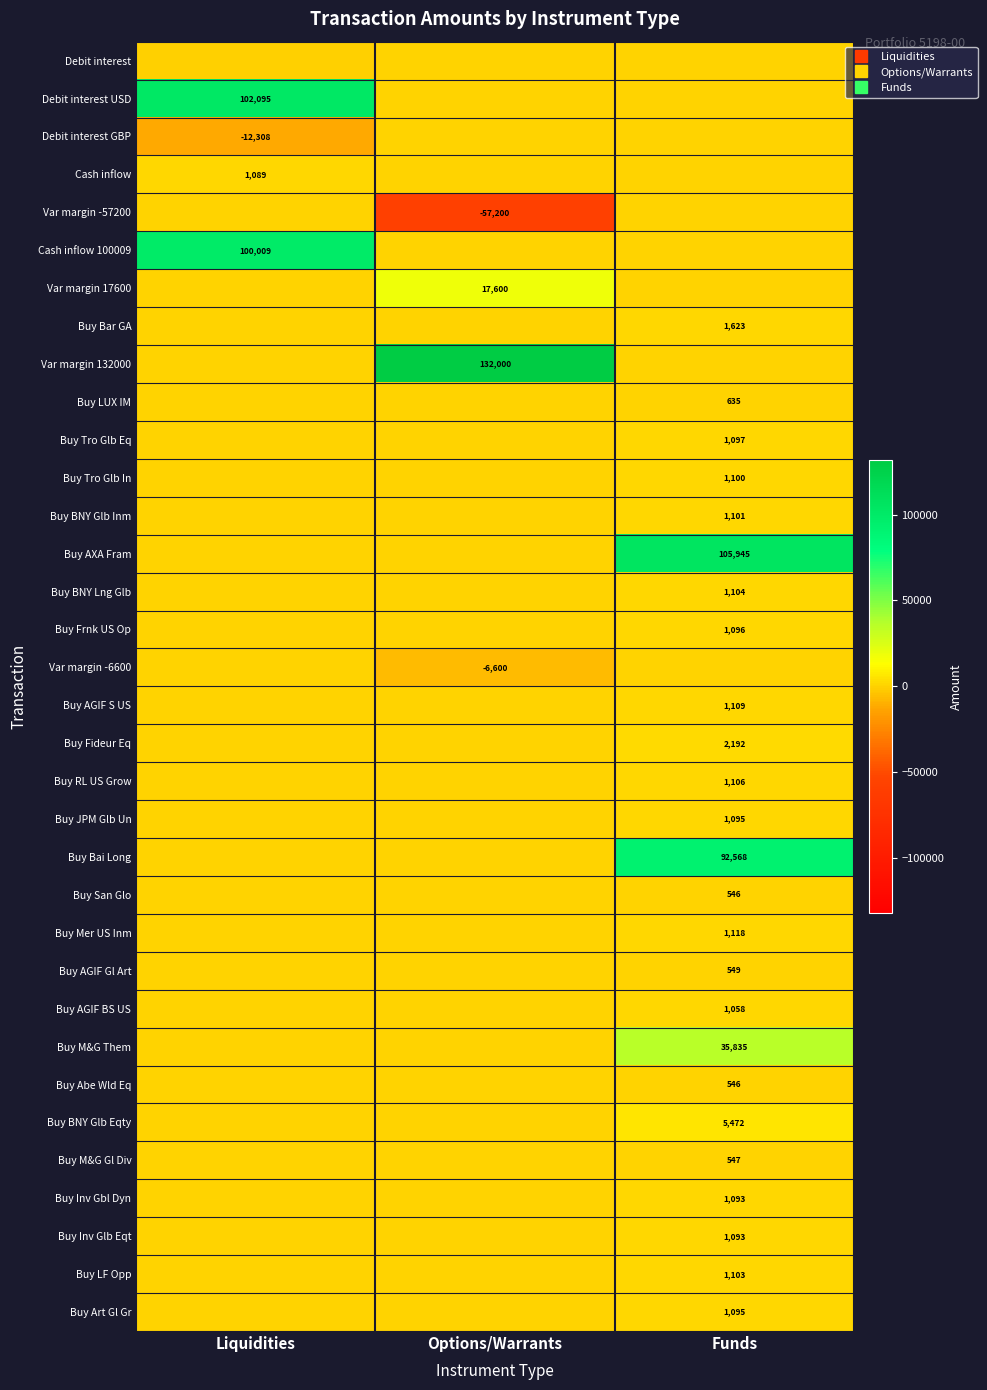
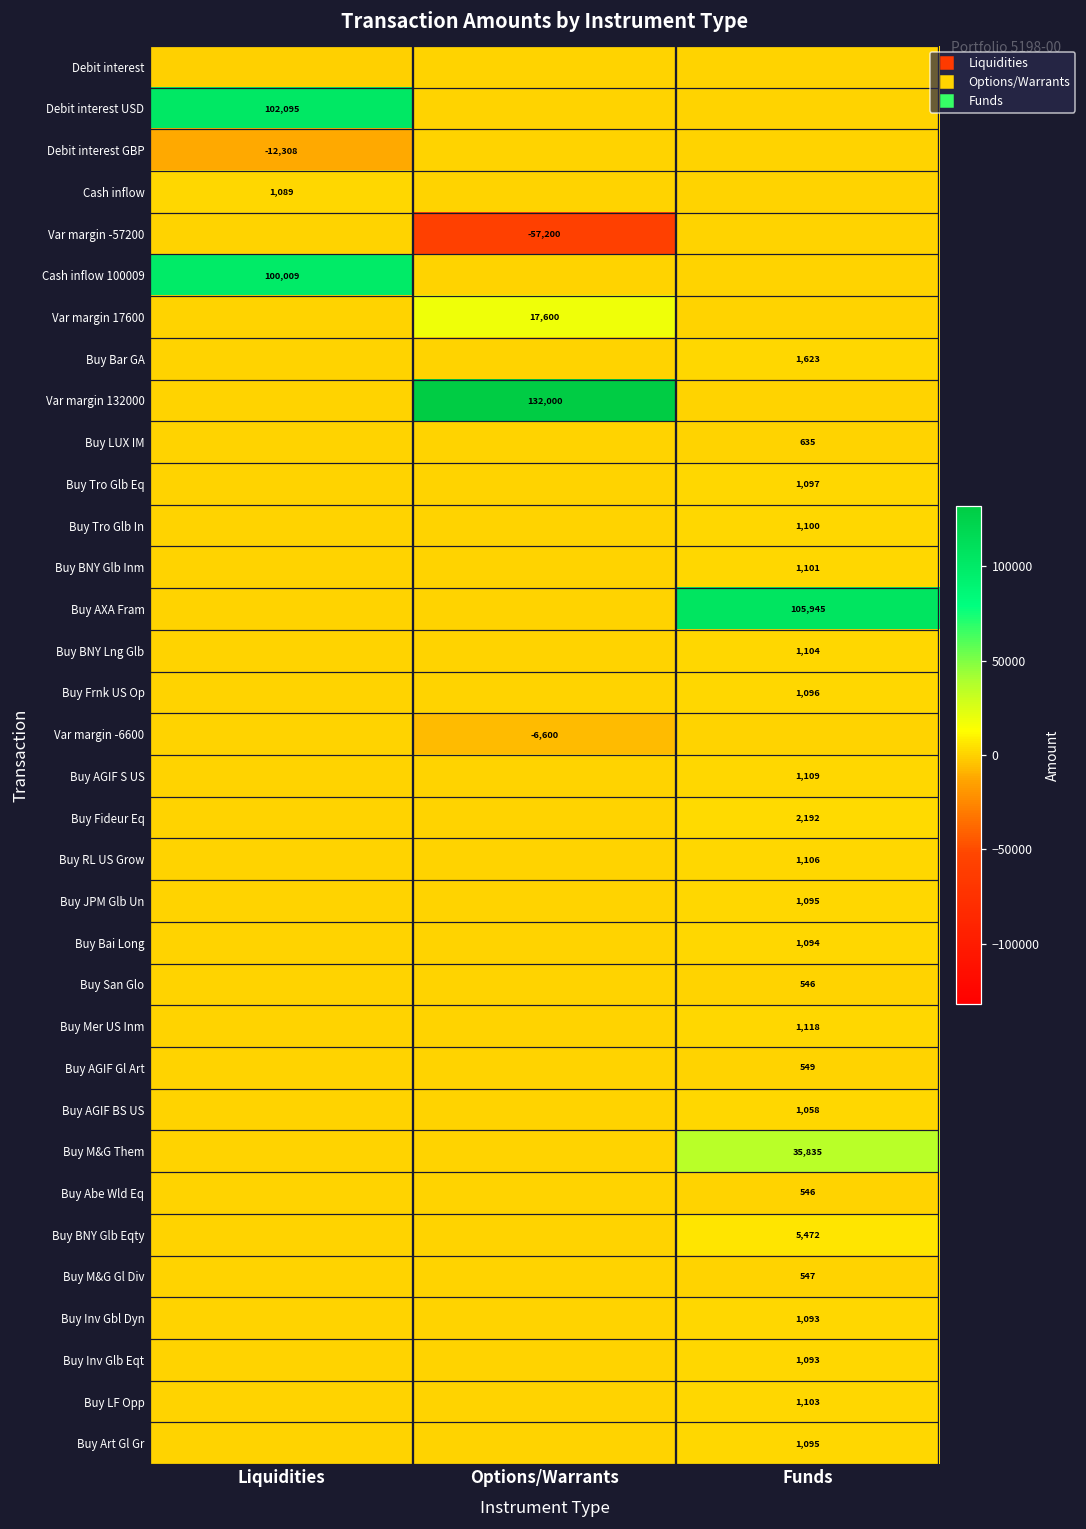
  {
    "Debit interest USD": {
      "Liquidities": "102,095"
    },
    "Debit interest GBP": {
      "Liquidities": "-12,308"
    },
    "Cash inflow": {
      "Liquidities": "1,089"
    },
    "Var margin -57200": {
      "Options/Warrants": "-57,200"
    },
    "Cash inflow 100009": {
      "Liquidities": "100,009"
    },
    "Var margin 17600": {
      "Options/Warrants": "17,600"
    },
    "Buy Bar GA": {
      "Funds": "1,623"
    },
    "Var margin 132000": {
      "Options/Warrants": "132,000"
    },
    "Buy LUX IM": {
      "Funds": "635"
    },
    "Buy Tro Glb Eq": {
      "Funds": "1,097"
    },
    "Buy Tro Glb In": {
      "Funds": "1,100"
    },
    "Buy BNY Glb Inm": {
      "Funds": "1,101"
    },
    "Buy AXA Fram": {
      "Funds": "105,945"
    },
    "Buy BNY Lng Glb": {
      "Funds": "1,104"
    },
    "Buy Frnk US Op": {
      "Funds": "1,096"
    },
    "Var margin -6600": {
      "Options/Warrants": "-6,600"
    },
    "Buy AGIF S US": {
      "Funds": "1,109"
    },
    "Buy Fideur Eq": {
      "Funds": "2,192"
    },
    "Buy RL US Grow": {
      "Funds": "1,106"
    },
    "Buy JPM Glb Un": {
      "Funds": "1,095"
    },
    "Buy Bai Long": {
-     "Funds": "92,568"
+     "Funds": "1,094"
    },
    "Buy San Glo": {
      "Funds": "546"
    },
    "Buy Mer US Inm": {
      "Funds": "1,118"
    },
    "Buy AGIF Gl Art": {
      "Funds": "549"
    },
    "Buy AGIF BS US": {
      "Funds": "1,058"
    },
    "Buy M&G Them": {
      "Funds": "35,835"
    },
    "Buy Abe Wld Eq": {
      "Funds": "546"
    },
    "Buy BNY Glb Eqty": {
      "Funds": "5,472"
    },
    "Buy M&G Gl Div": {
      "Funds": "547"
    },
    "Buy Inv Gbl Dyn": {
      "Funds": "1,093"
    },
    "Buy Inv Glb Eqt": {
      "Funds": "1,093"
    },
    "Buy LF Opp": {
      "Funds": "1,103"
    },
    "Buy Art Gl Gr": {
      "Funds": "1,095"
    }
  }
